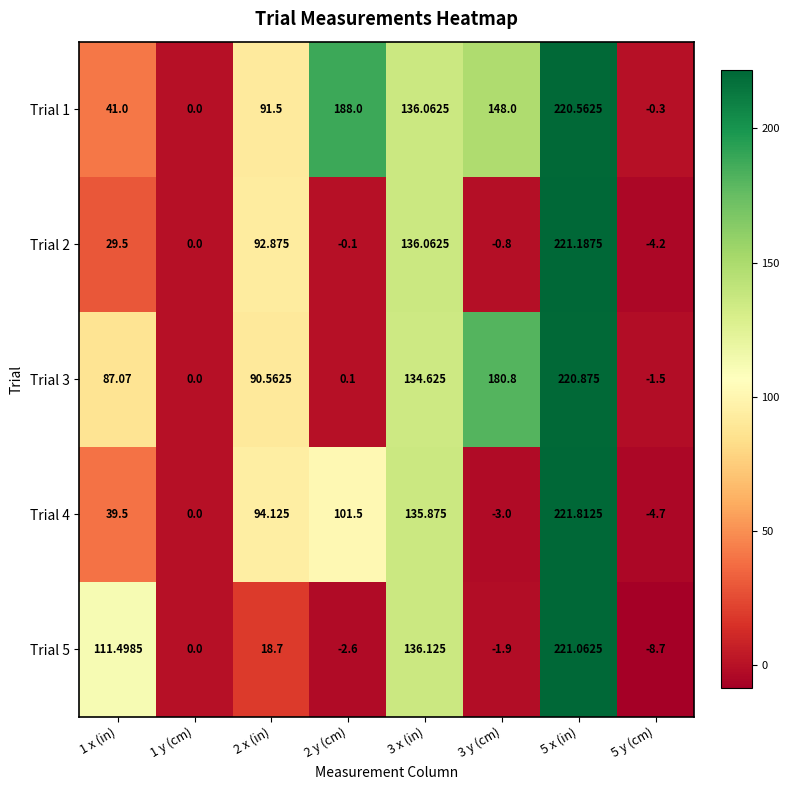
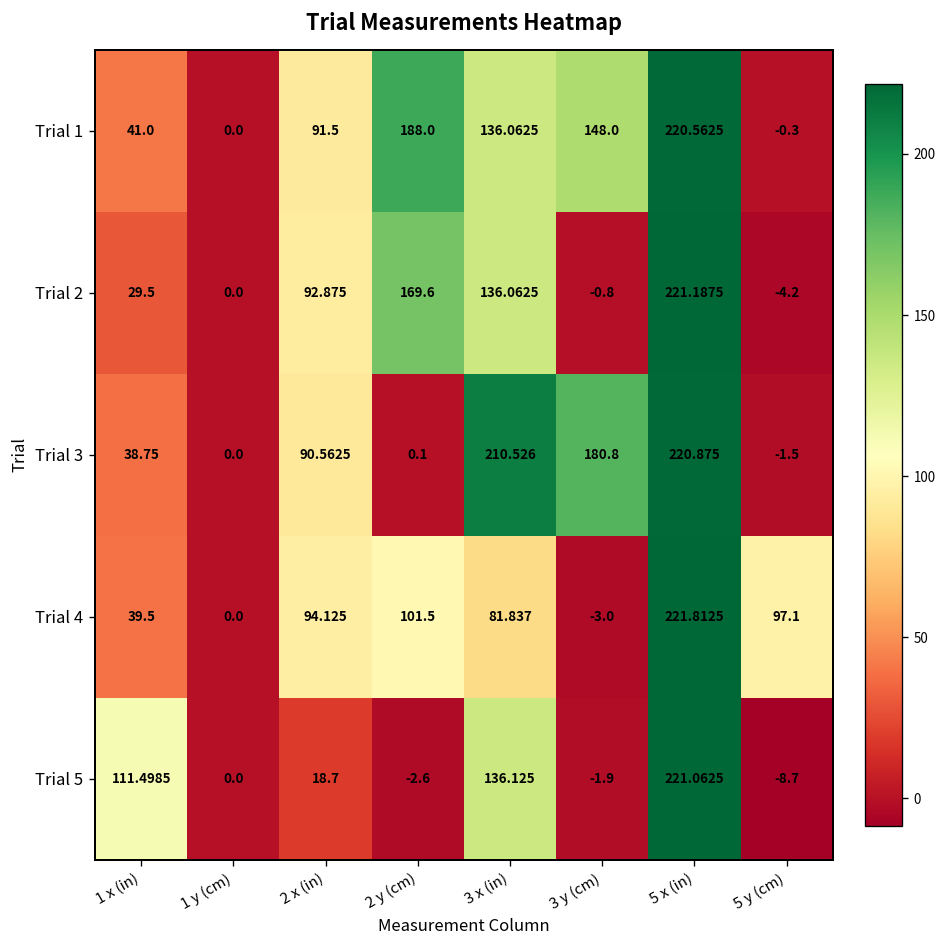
  {
    "Trial 1": {
      "1 x (in)": 41.0,
      "1 y (cm)": 0.0,
      "2 x (in)": 91.5,
      "2 y (cm)": 188.0,
      "3 x (in)": 136.0625,
      "3 y (cm)": 148.0,
      "5 x (in)": 220.5625,
      "5 y (cm)": -0.3
    },
    "Trial 2": {
      "1 x (in)": 29.5,
      "1 y (cm)": 0.0,
      "2 x (in)": 92.875,
-     "2 y (cm)": -0.1,
+     "2 y (cm)": 169.6,
      "3 x (in)": 136.0625,
      "3 y (cm)": -0.8,
      "5 x (in)": 221.1875,
      "5 y (cm)": -4.2
    },
    "Trial 3": {
-     "1 x (in)": 87.07,
+     "1 x (in)": 38.75,
      "1 y (cm)": 0.0,
      "2 x (in)": 90.5625,
      "2 y (cm)": 0.1,
-     "3 x (in)": 134.625,
+     "3 x (in)": 210.526,
      "3 y (cm)": 180.8,
      "5 x (in)": 220.875,
      "5 y (cm)": -1.5
    },
    "Trial 4": {
      "1 x (in)": 39.5,
      "1 y (cm)": 0.0,
      "2 x (in)": 94.125,
      "2 y (cm)": 101.5,
-     "3 x (in)": 135.875,
+     "3 x (in)": 81.837,
      "3 y (cm)": -3.0,
      "5 x (in)": 221.8125,
-     "5 y (cm)": -4.7
+     "5 y (cm)": 97.1
    },
    "Trial 5": {
      "1 x (in)": 111.4985,
      "1 y (cm)": 0.0,
      "2 x (in)": 18.7,
      "2 y (cm)": -2.6,
      "3 x (in)": 136.125,
      "3 y (cm)": -1.9,
      "5 x (in)": 221.0625,
      "5 y (cm)": -8.7
    }
  }
